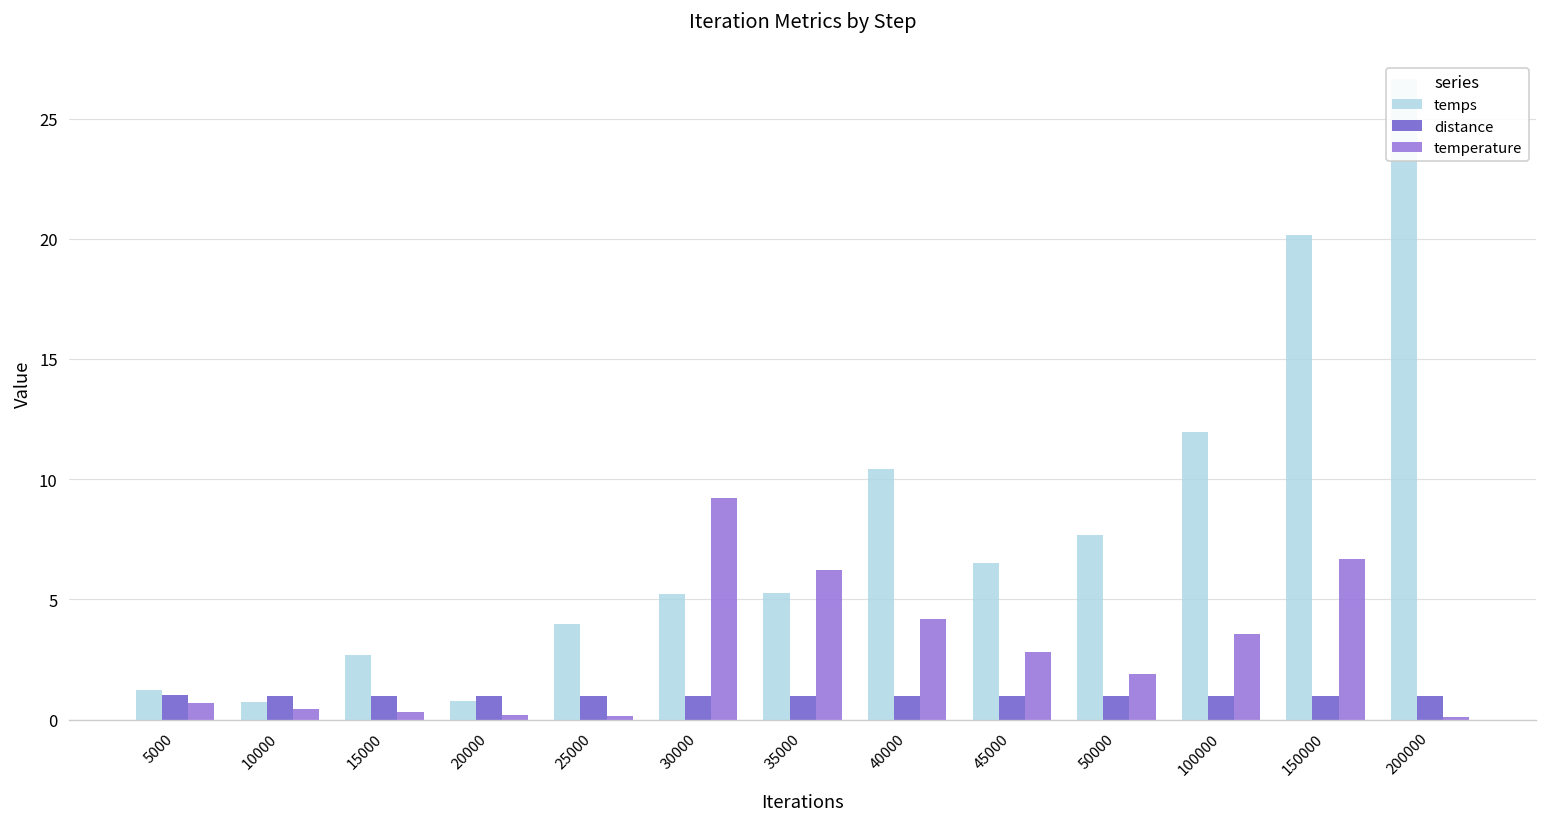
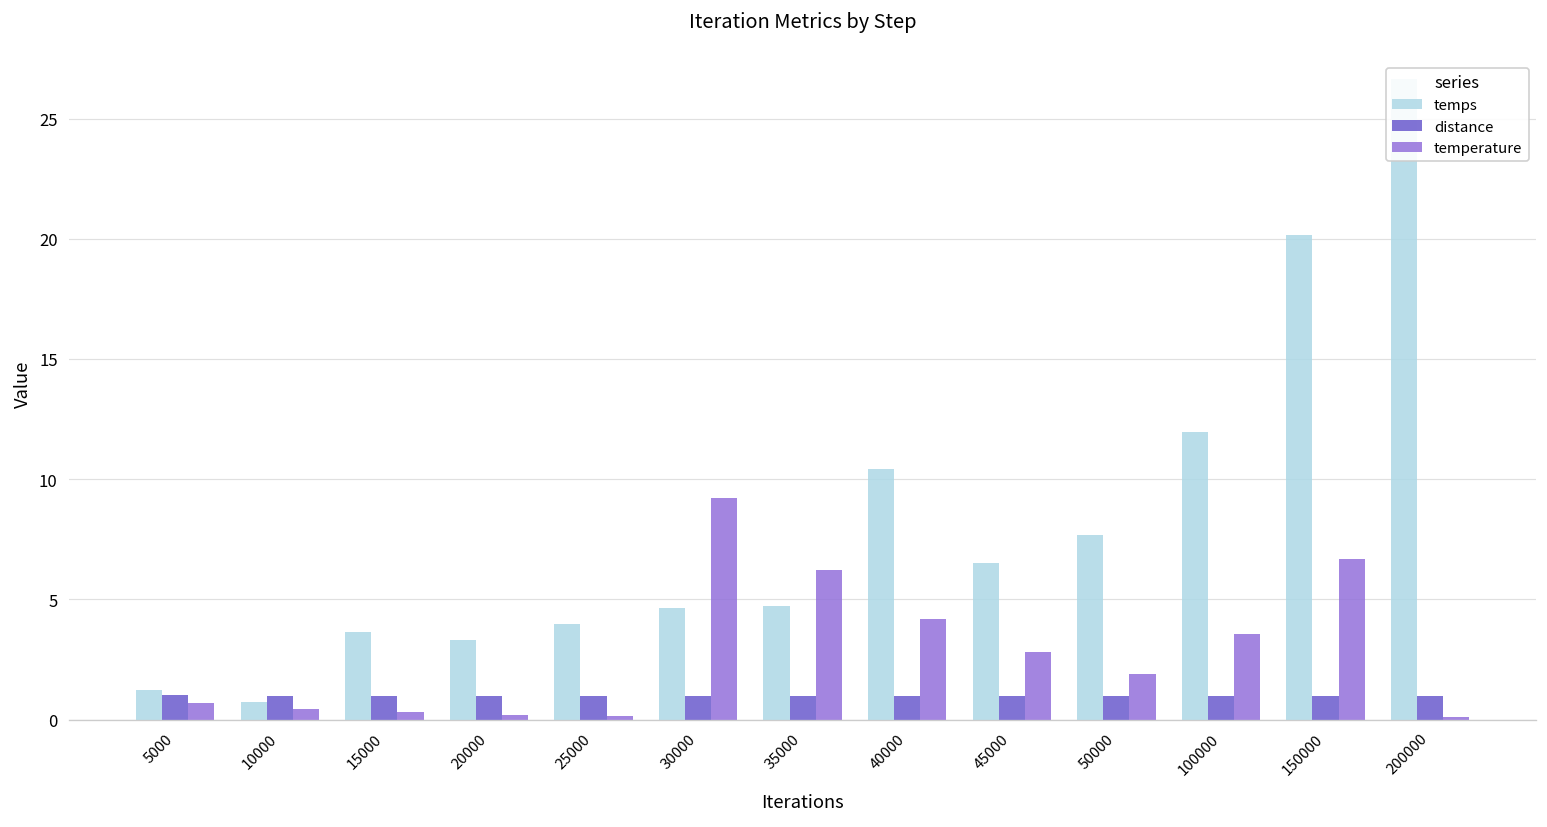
  {
    "temps": {
      "5000": 1.2,
      "10000": 0.7,
-     "15000": 2.7,
-     "20000": 0.8,
+     "15000": 3.7,
+     "20000": 3.3,
      "25000": 4.0,
-     "30000": 5.2,
-     "35000": 5.3,
+     "30000": 4.6,
+     "35000": 4.7,
      "40000": 10.4,
      "45000": 6.5,
      "50000": 7.7,
      "100000": 12.0,
      "150000": 20.2
    }
  }
